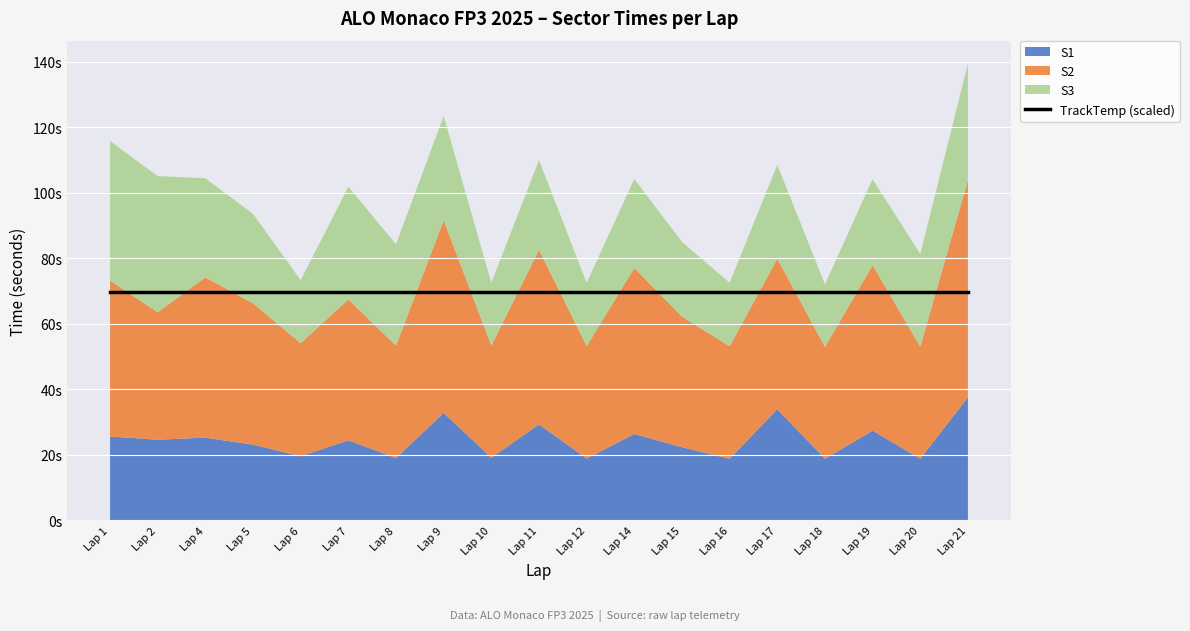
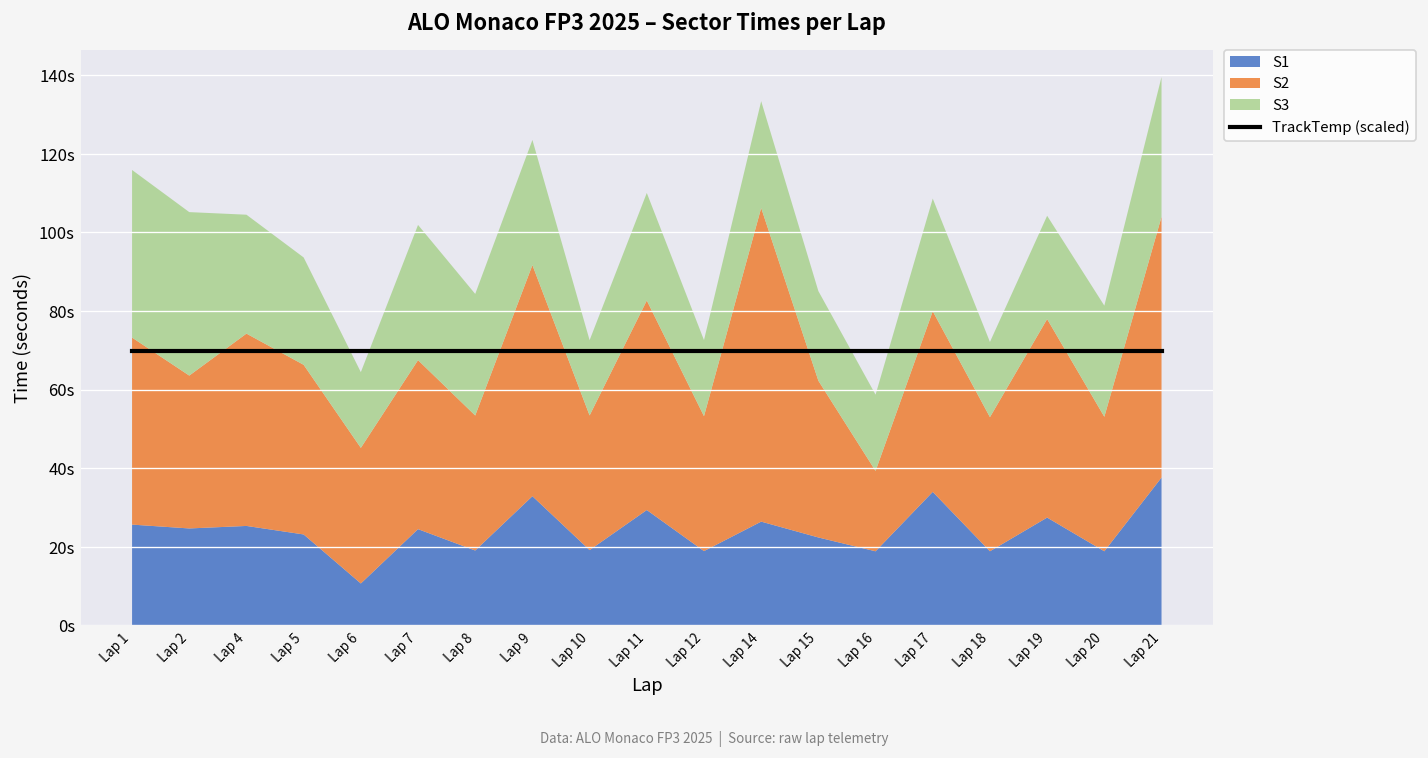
  {
    "TrackTemp (scaled)": {
      "Lap 1": "70s",
      "Lap 2": "70s",
      "Lap 4": "70s",
      "Lap 5": "70s",
      "Lap 6": "70s",
      "Lap 7": "70s",
      "Lap 8": "70s",
      "Lap 9": "70s",
      "Lap 10": "70s",
      "Lap 11": "70s",
      "Lap 12": "70s",
      "Lap 14": "70s",
      "Lap 15": "70s",
      "Lap 16": "70s",
      "Lap 17": "70s",
      "Lap 18": "70s",
      "Lap 19": "70s",
      "Lap 20": "70s",
      "Lap 21": "70s"
    },
    "S1": {
      "Lap 1": "26s",
      "Lap 2": "25s",
      "Lap 4": "25s",
      "Lap 5": "23s",
-     "Lap 6": "20s",
+     "Lap 6": "11s",
      "Lap 7": "24s",
      "Lap 8": "19s",
      "Lap 9": "33s",
      "Lap 10": "19s",
      "Lap 11": "29s",
      "Lap 12": "19s",
      "Lap 14": "26s",
      "Lap 15": "22s",
      "Lap 16": "19s",
      "Lap 17": "34s",
      "Lap 18": "19s",
      "Lap 19": "27s",
      "Lap 20": "19s",
      "Lap 21": "38s"
    },
    "S2": {
      "Lap 1": "48s",
      "Lap 2": "39s",
      "Lap 4": "49s",
      "Lap 5": "43s",
      "Lap 6": "34s",
      "Lap 7": "43s",
      "Lap 8": "34s",
      "Lap 9": "59s",
      "Lap 10": "34s",
      "Lap 11": "53s",
      "Lap 12": "34s",
-     "Lap 14": "51s",
+     "Lap 14": "80s",
      "Lap 15": "40s",
-     "Lap 16": "34s",
+     "Lap 16": "20s",
      "Lap 17": "46s",
      "Lap 18": "34s",
      "Lap 19": "51s",
      "Lap 20": "34s",
      "Lap 21": "66s"
    },
    "S3": {
      "Lap 1": "43s",
      "Lap 2": "42s",
      "Lap 4": "30s",
      "Lap 5": "27s",
      "Lap 6": "19s",
      "Lap 7": "34s",
      "Lap 8": "31s",
      "Lap 9": "32s",
      "Lap 10": "19s",
      "Lap 11": "27s",
      "Lap 12": "19s",
      "Lap 14": "27s",
      "Lap 15": "23s",
      "Lap 16": "19s",
      "Lap 17": "29s",
      "Lap 18": "19s",
      "Lap 19": "26s",
      "Lap 20": "28s",
      "Lap 21": "36s"
    }
  }
